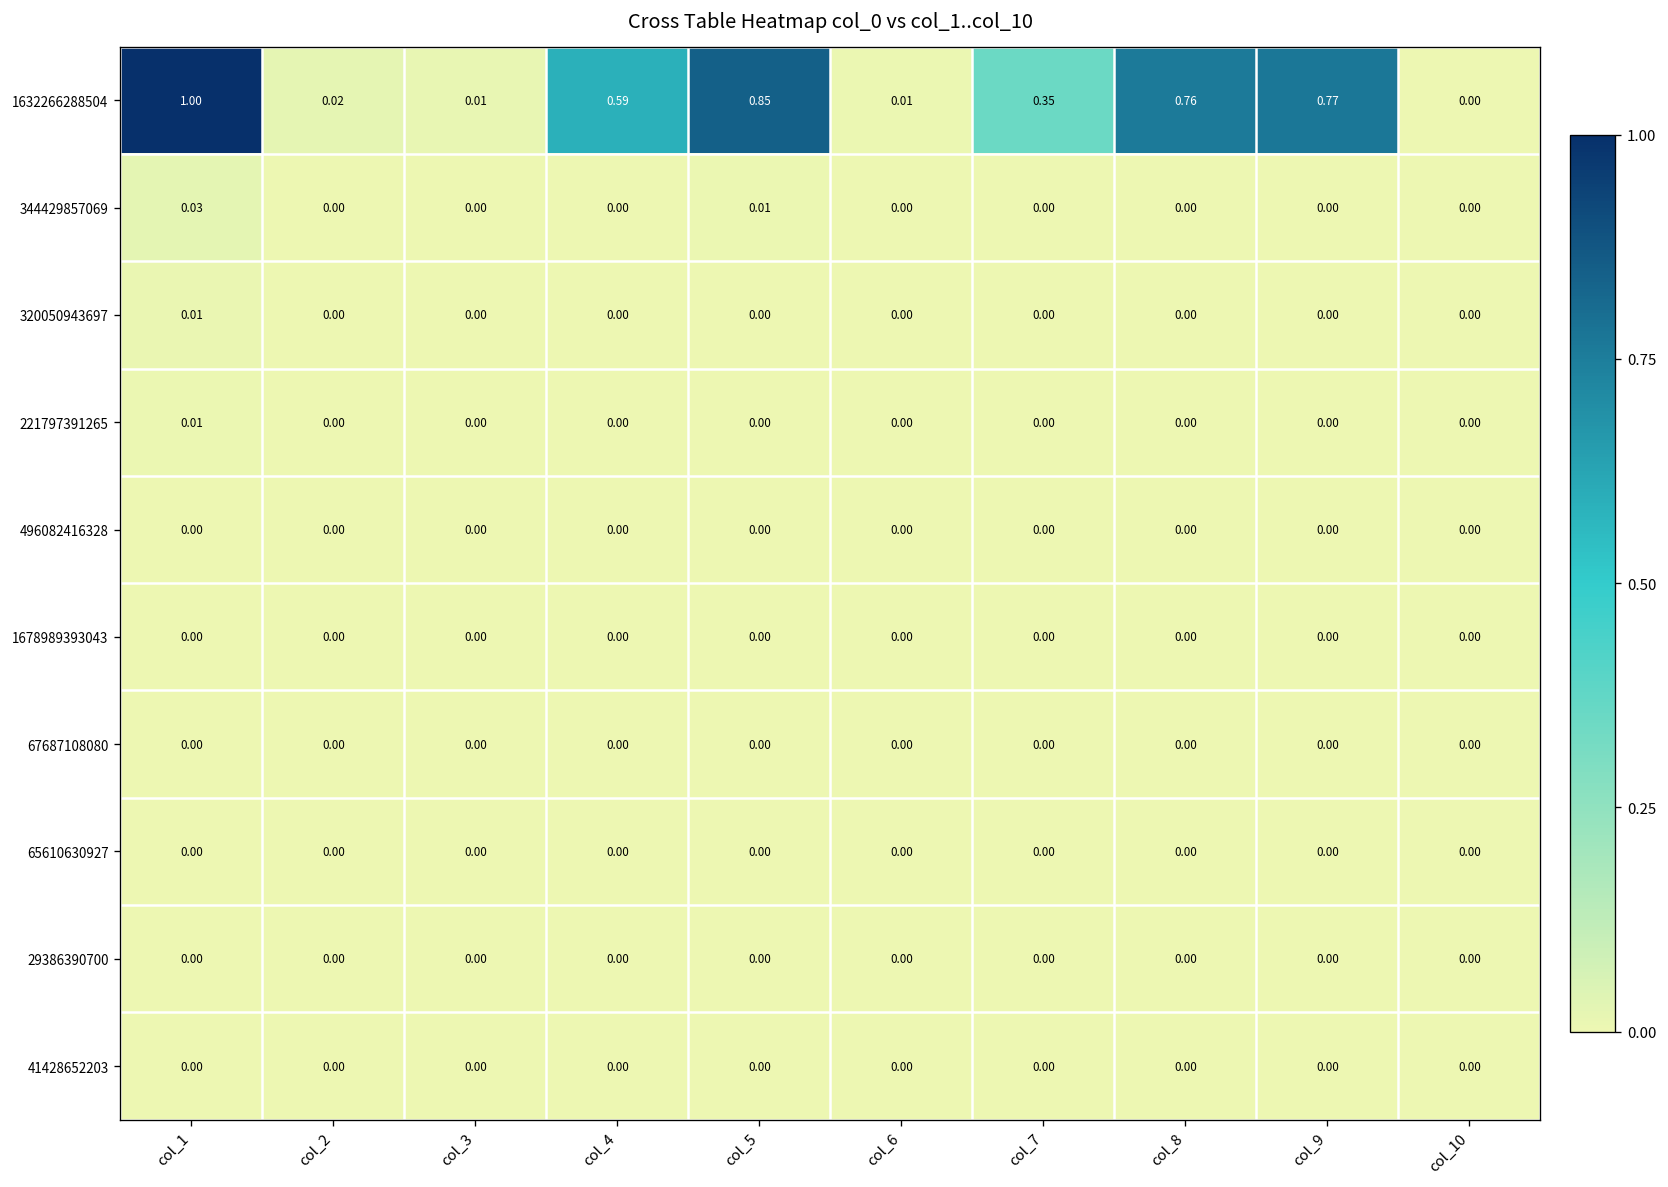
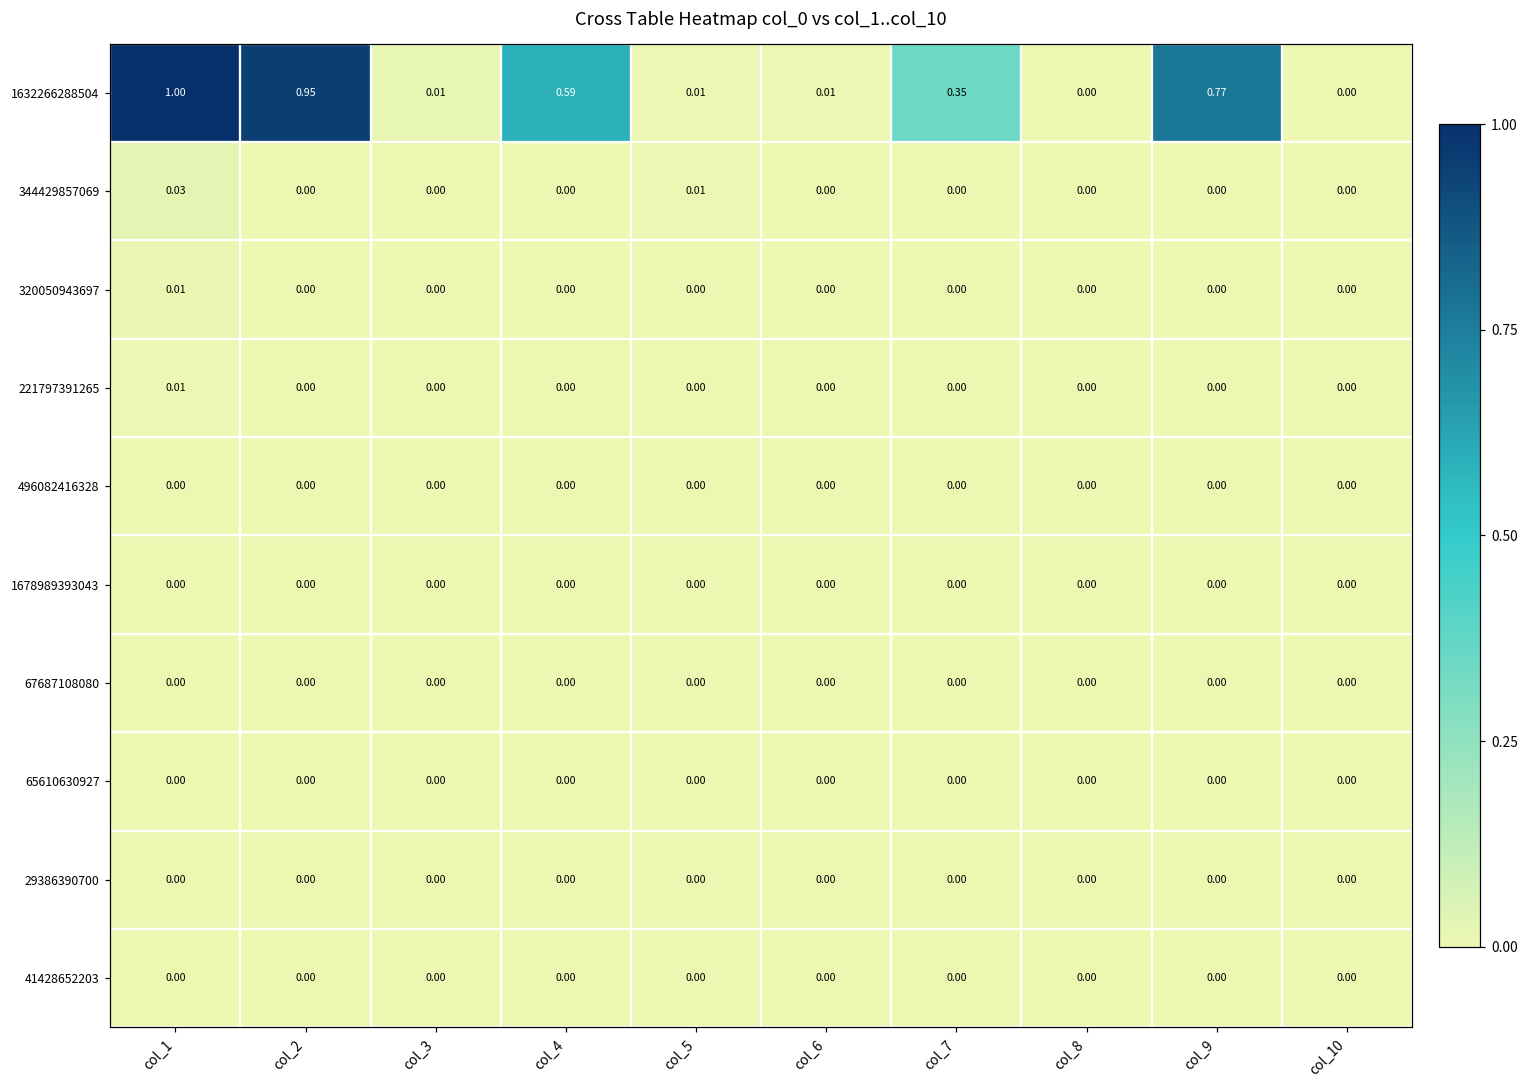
  {
    "1632266288504": {
      "col_1": 1.00,
-     "col_2": 0.02,
+     "col_2": 0.95,
      "col_3": 0.01,
      "col_4": 0.59,
-     "col_5": 0.85,
+     "col_5": 0.01,
      "col_6": 0.01,
      "col_7": 0.35,
-     "col_8": 0.76,
+     "col_8": 0.00,
      "col_9": 0.77,
      "col_10": 0.00
    },
    "344429857069": {
      "col_1": 0.03,
      "col_2": 0.00,
      "col_3": 0.00,
      "col_4": 0.00,
      "col_5": 0.01,
      "col_6": 0.00,
      "col_7": 0.00,
      "col_8": 0.00,
      "col_9": 0.00,
      "col_10": 0.00
    },
    "320050943697": {
      "col_1": 0.01,
      "col_2": 0.00,
      "col_3": 0.00,
      "col_4": 0.00,
      "col_5": 0.00,
      "col_6": 0.00,
      "col_7": 0.00,
      "col_8": 0.00,
      "col_9": 0.00,
      "col_10": 0.00
    },
    "221797391265": {
      "col_1": 0.01,
      "col_2": 0.00,
      "col_3": 0.00,
      "col_4": 0.00,
      "col_5": 0.00,
      "col_6": 0.00,
      "col_7": 0.00,
      "col_8": 0.00,
      "col_9": 0.00,
      "col_10": 0.00
    },
    "496082416328": {
      "col_1": 0.00,
      "col_2": 0.00,
      "col_3": 0.00,
      "col_4": 0.00,
      "col_5": 0.00,
      "col_6": 0.00,
      "col_7": 0.00,
      "col_8": 0.00,
      "col_9": 0.00,
      "col_10": 0.00
    },
    "1678989393043": {
      "col_1": 0.00,
      "col_2": 0.00,
      "col_3": 0.00,
      "col_4": 0.00,
      "col_5": 0.00,
      "col_6": 0.00,
      "col_7": 0.00,
      "col_8": 0.00,
      "col_9": 0.00,
      "col_10": 0.00
    },
    "67687108080": {
      "col_1": 0.00,
      "col_2": 0.00,
      "col_3": 0.00,
      "col_4": 0.00,
      "col_5": 0.00,
      "col_6": 0.00,
      "col_7": 0.00,
      "col_8": 0.00,
      "col_9": 0.00,
      "col_10": 0.00
    },
    "65610630927": {
      "col_1": 0.00,
      "col_2": 0.00,
      "col_3": 0.00,
      "col_4": 0.00,
      "col_5": 0.00,
      "col_6": 0.00,
      "col_7": 0.00,
      "col_8": 0.00,
      "col_9": 0.00,
      "col_10": 0.00
    },
    "29386390700": {
      "col_1": 0.00,
      "col_2": 0.00,
      "col_3": 0.00,
      "col_4": 0.00,
      "col_5": 0.00,
      "col_6": 0.00,
      "col_7": 0.00,
      "col_8": 0.00,
      "col_9": 0.00,
      "col_10": 0.00
    },
    "41428652203": {
      "col_1": 0.00,
      "col_2": 0.00,
      "col_3": 0.00,
      "col_4": 0.00,
      "col_5": 0.00,
      "col_6": 0.00,
      "col_7": 0.00,
      "col_8": 0.00,
      "col_9": 0.00,
      "col_10": 0.00
    }
  }
